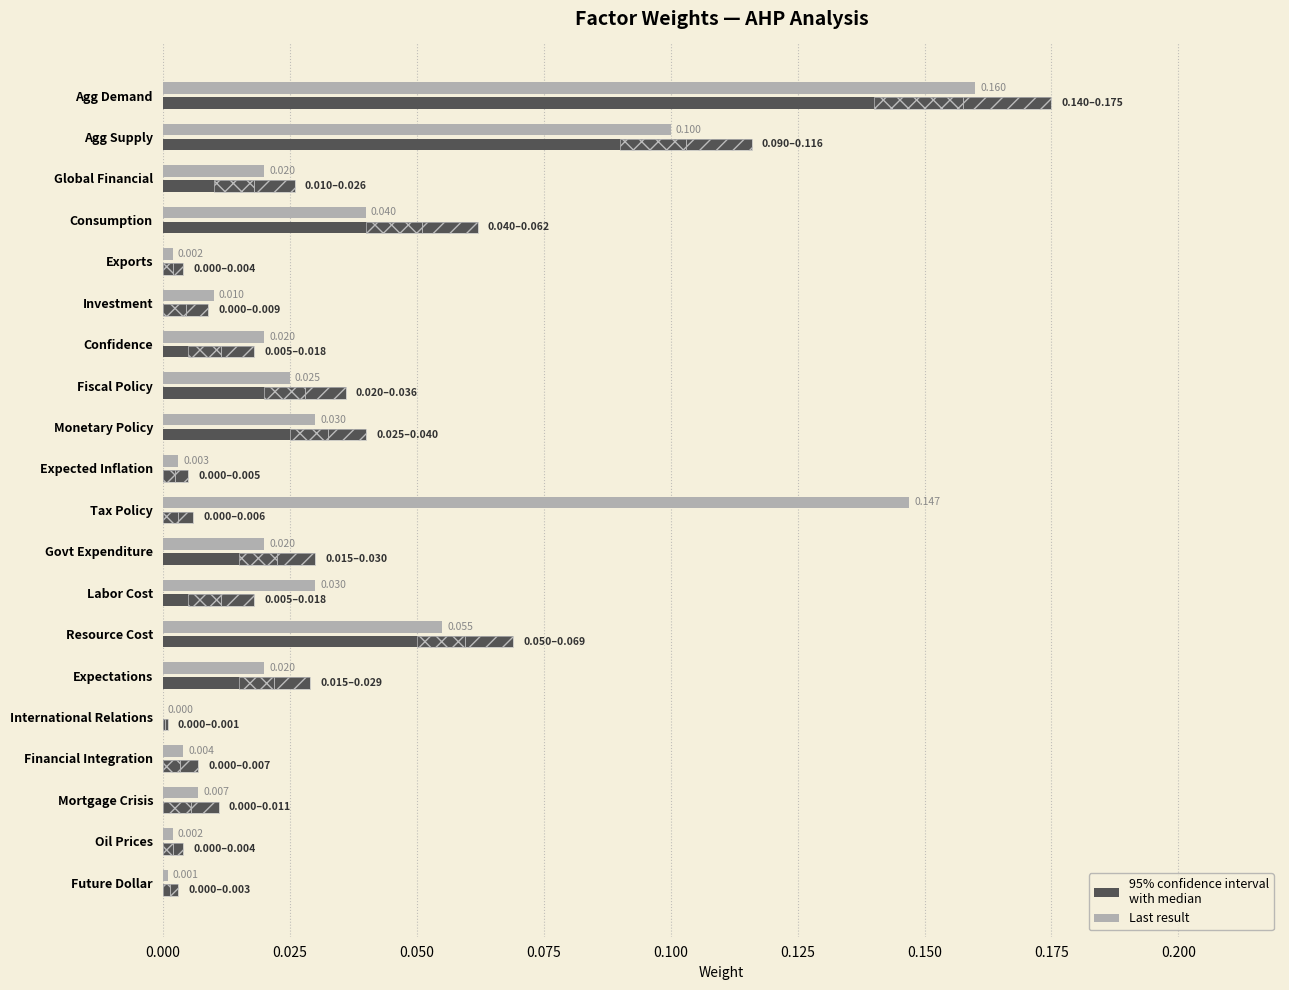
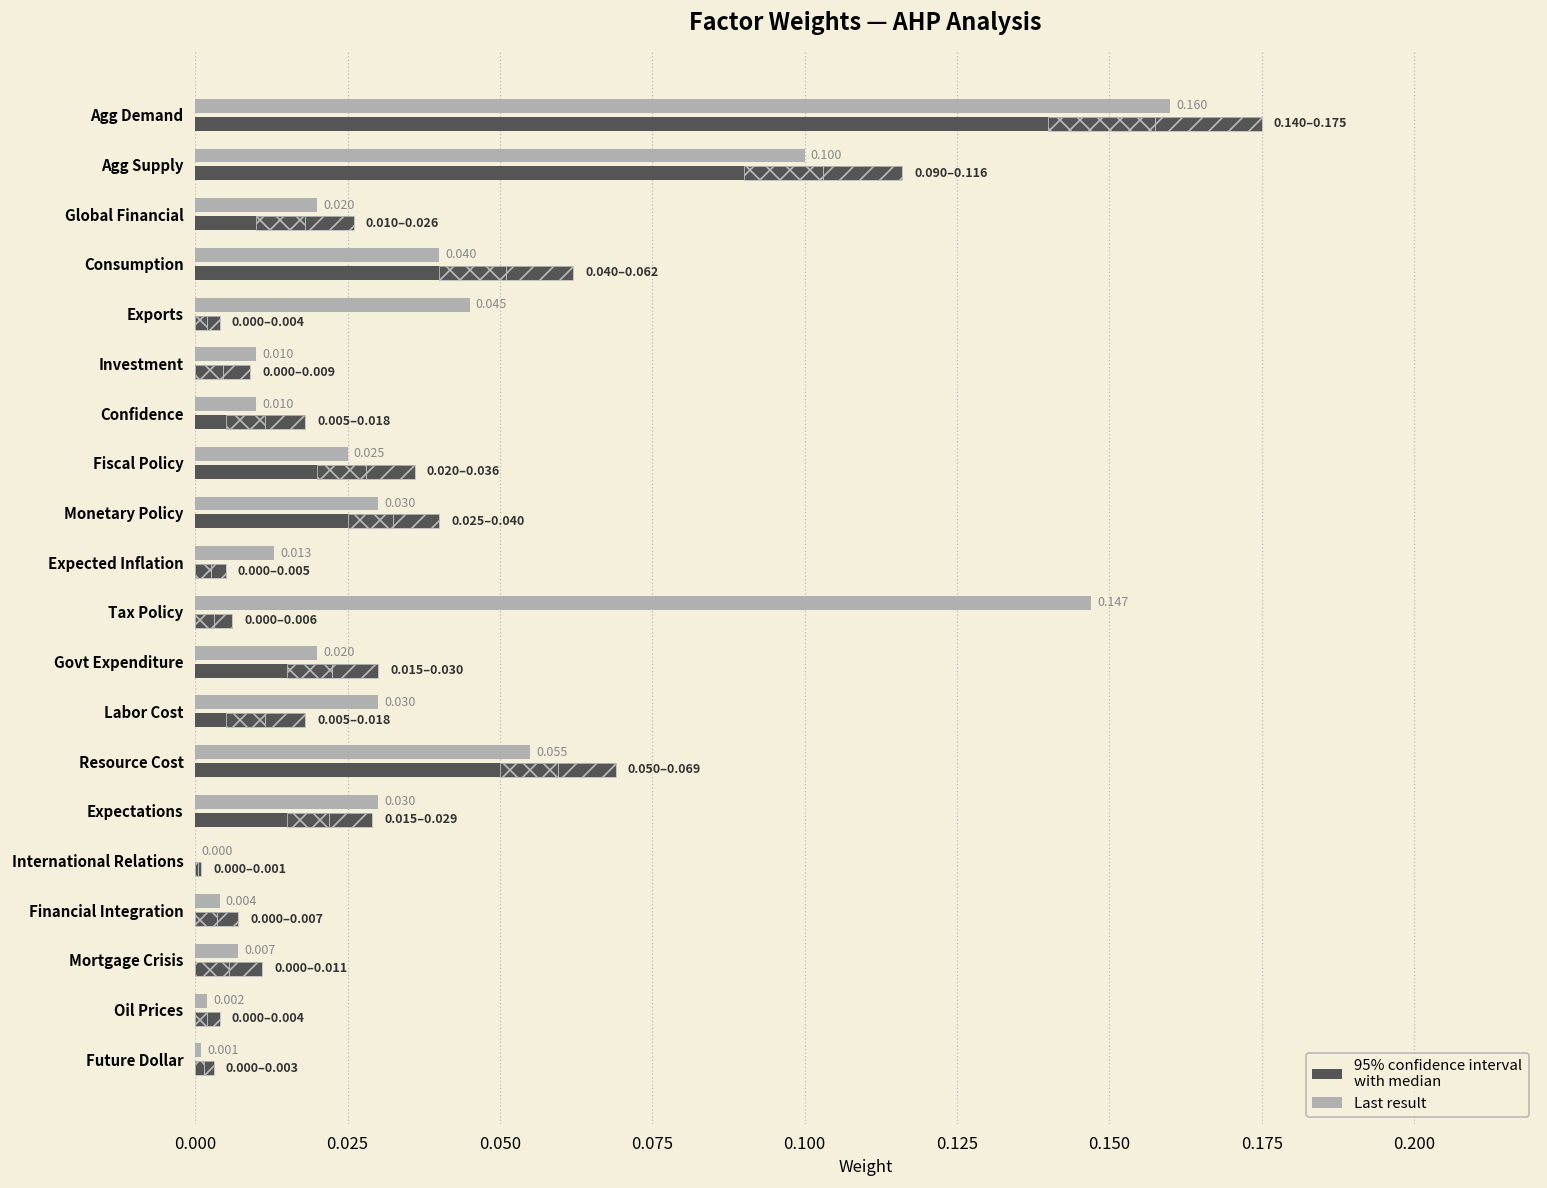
  {
    "Last result": {
      "Agg Demand": 0.160,
      "Agg Supply": 0.100,
      "Global Financial": 0.020,
      "Consumption": 0.040,
-     "Exports": 0.002,
+     "Exports": 0.045,
      "Investment": 0.010,
-     "Confidence": 0.020,
+     "Confidence": 0.010,
      "Fiscal Policy": 0.025,
      "Monetary Policy": 0.030,
-     "Expected Inflation": 0.003,
+     "Expected Inflation": 0.013,
      "Tax Policy": 0.147,
      "Govt Expenditure": 0.020,
      "Labor Cost": 0.030,
      "Resource Cost": 0.055,
-     "Expectations": 0.020,
+     "Expectations": 0.030,
      "International Relations": 0.000,
      "Financial Integration": 0.004,
      "Mortgage Crisis": 0.007,
      "Oil Prices": 0.002,
      "Future Dollar": 0.001
    }
  }
